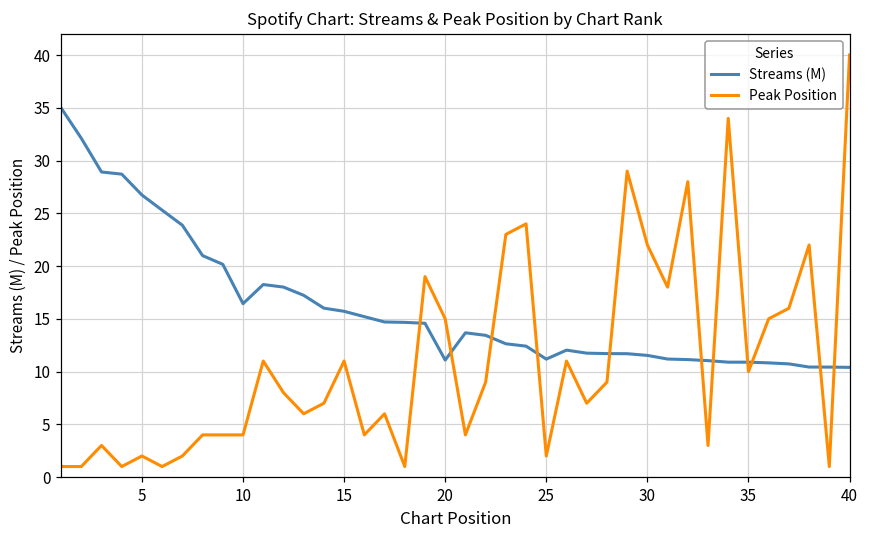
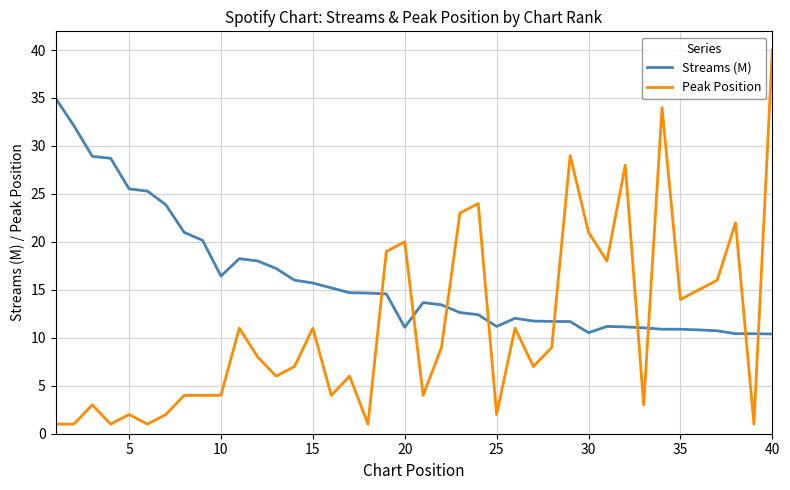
  {
    "Streams (M)": {
-     "5": 27,
+     "5": 26,
      "10": 16,
      "15": 16,
      "20": 11,
      "25": 11,
-     "30": 12,
+     "30": 11,
      "35": 11,
      "40": 10
    },
    "Peak Position": {
      "5": 2,
      "10": 4,
      "15": 11,
-     "20": 15,
+     "20": 20,
      "25": 2,
-     "30": 22,
-     "35": 10,
+     "30": 21,
+     "35": 14,
      "40": 40
    }
  }
